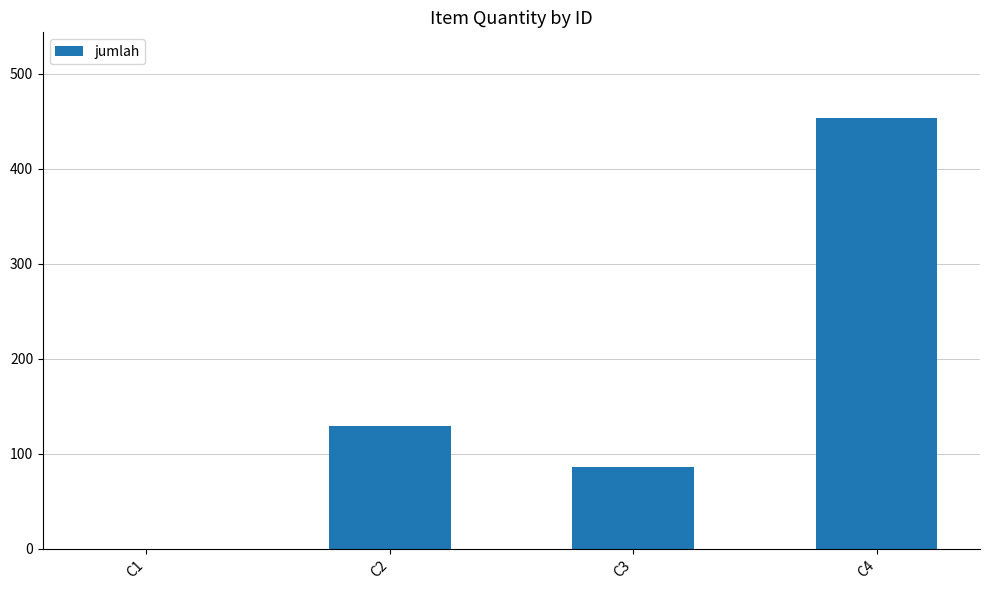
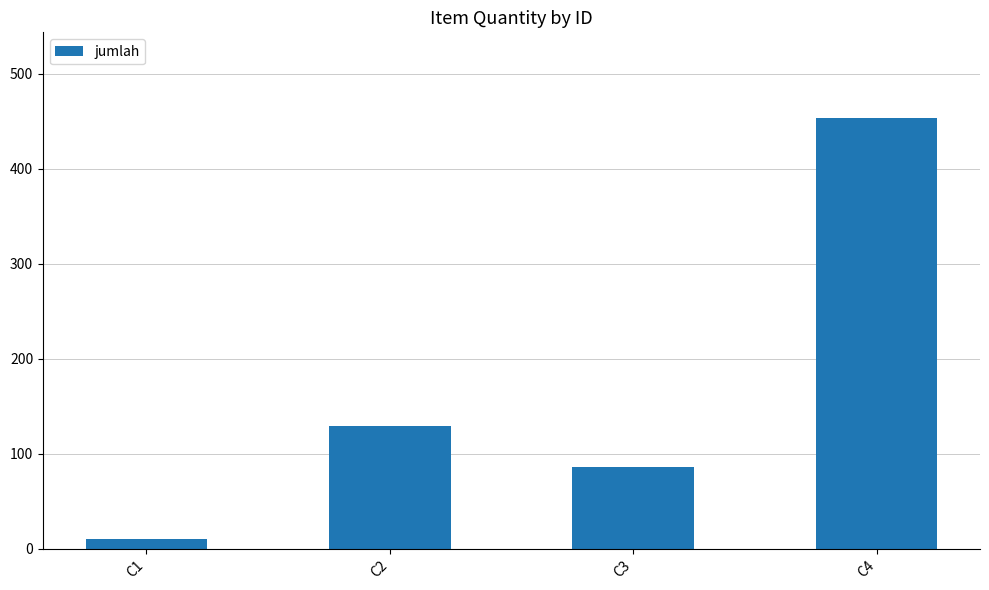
  {
-   "C1": 0,
+   "C1": 10,
    "C2": 130,
    "C3": 90,
    "C4": 450
  }
